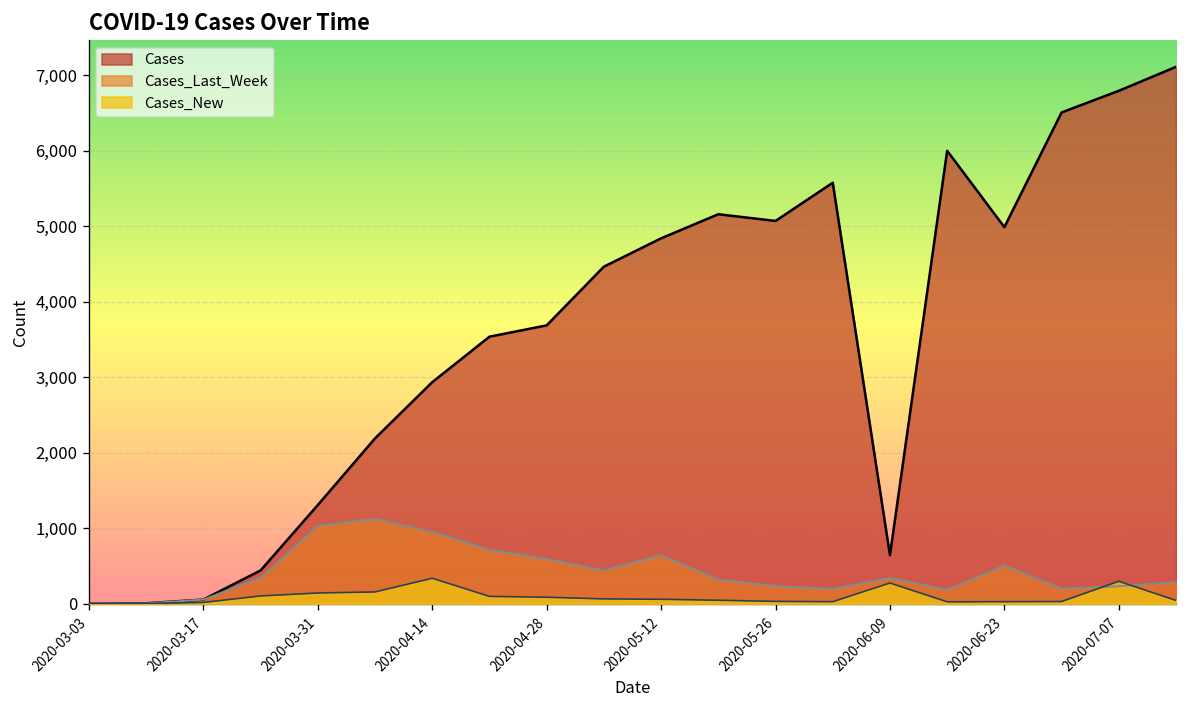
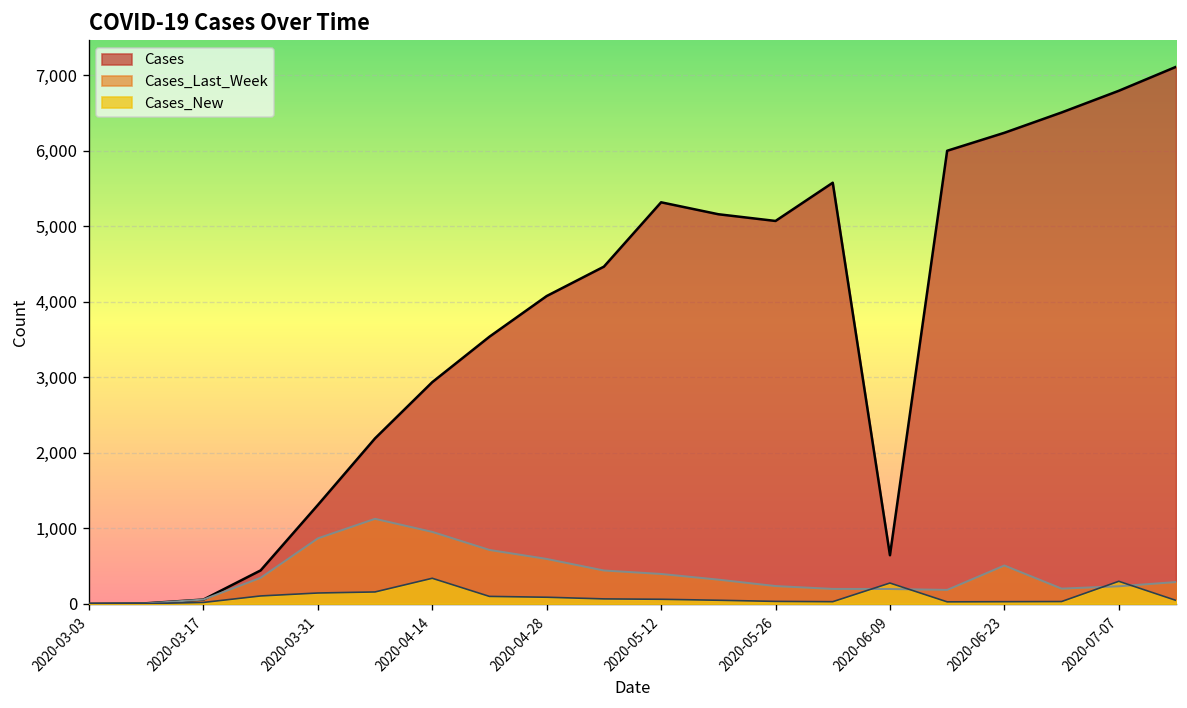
  {
    "Cases": {
      "2020-03-31": "1,300",
      "2020-04-14": "2,900",
-     "2020-04-28": "3,700",
-     "2020-05-12": "4,800",
+     "2020-04-28": "4,100",
+     "2020-05-12": "5,300",
      "2020-05-26": "5,100",
      "2020-06-09": "600",
-     "2020-06-23": "5,000",
+     "2020-06-23": "6,200",
      "2020-07-07": "6,800"
    },
    "Cases_Last_Week": {
-     "2020-03-31": "1,000",
+     "2020-03-31": "900",
      "2020-04-14": "1,000",
      "2020-04-28": "600",
-     "2020-05-12": "600",
+     "2020-05-12": "400",
      "2020-05-26": "200",
-     "2020-06-09": "300",
+     "2020-06-09": "200",
      "2020-06-23": "500",
      "2020-07-07": "200"
    },
    "Cases_New": {
      "2020-03-31": "100",
      "2020-04-14": "300",
      "2020-04-28": "100",
      "2020-05-12": "100",
      "2020-05-26": "0",
      "2020-06-09": "300",
      "2020-06-23": "0",
      "2020-07-07": "300"
    }
  }
